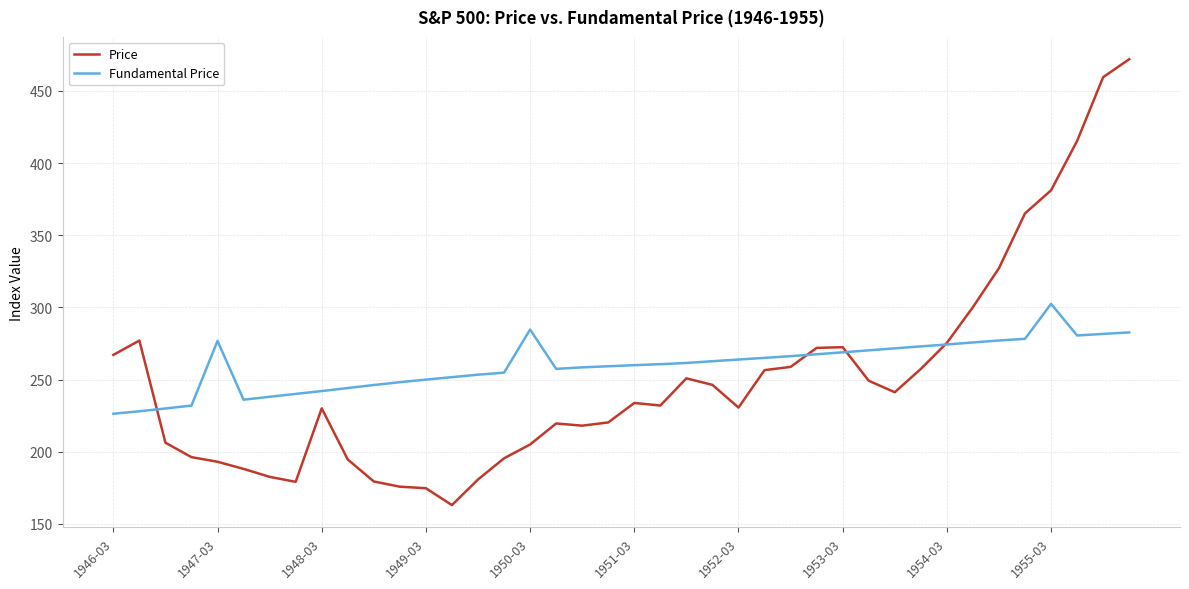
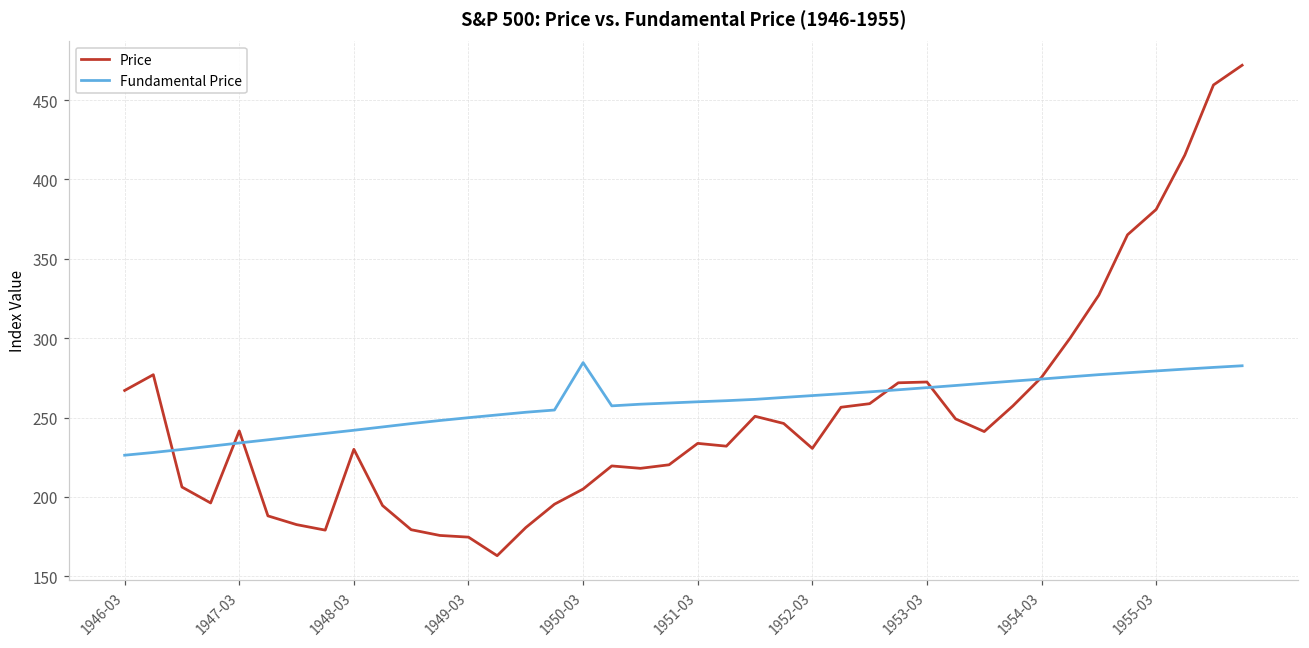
  {
    "Price": {
      "1946-03": 267,
-     "1947-03": 193,
+     "1947-03": 242,
      "1948-03": 230,
      "1949-03": 175,
      "1950-03": 205,
      "1951-03": 234,
      "1952-03": 231,
      "1953-03": 272,
      "1955-03": 381
    },
    "Fundamental Price": {
      "1946-03": 226,
-     "1947-03": 277,
+     "1947-03": 234,
      "1948-03": 242,
      "1949-03": 250,
      "1950-03": 285,
      "1951-03": 260,
      "1952-03": 264,
      "1953-03": 269,
-     "1955-03": 302
+     "1955-03": 279
    }
  }
